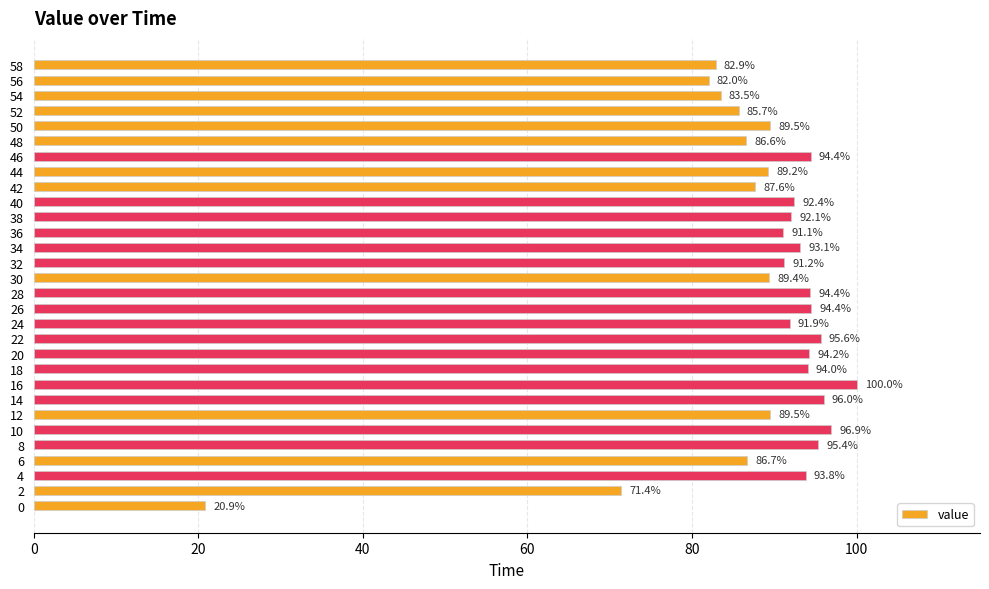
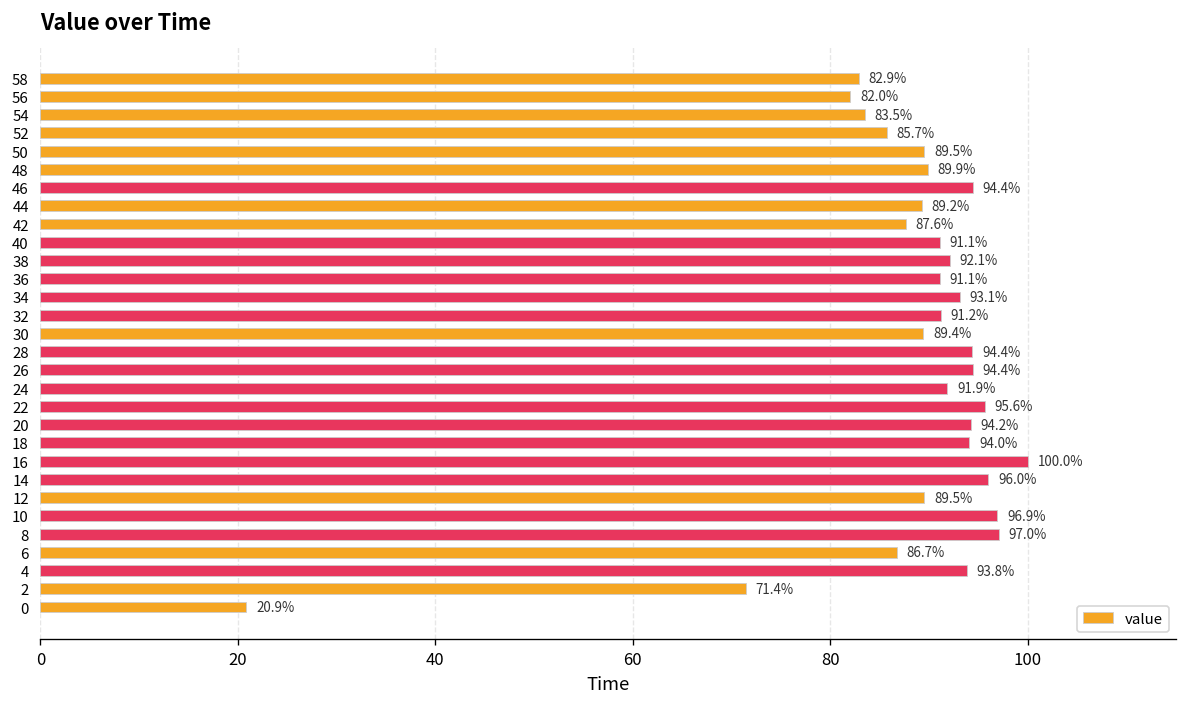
  {
    "58": "82.9%",
    "56": "82.0%",
    "54": "83.5%",
    "52": "85.7%",
    "50": "89.5%",
-   "48": "86.6%",
+   "48": "89.9%",
    "46": "94.4%",
    "44": "89.2%",
    "42": "87.6%",
-   "40": "92.4%",
+   "40": "91.1%",
    "38": "92.1%",
    "36": "91.1%",
    "34": "93.1%",
    "32": "91.2%",
    "30": "89.4%",
    "28": "94.4%",
    "26": "94.4%",
    "24": "91.9%",
    "22": "95.6%",
    "20": "94.2%",
    "18": "94.0%",
    "16": "100.0%",
    "14": "96.0%",
    "12": "89.5%",
    "10": "96.9%",
-   "8": "95.4%",
+   "8": "97.0%",
    "6": "86.7%",
    "4": "93.8%",
    "2": "71.4%",
    "0": "20.9%"
  }
